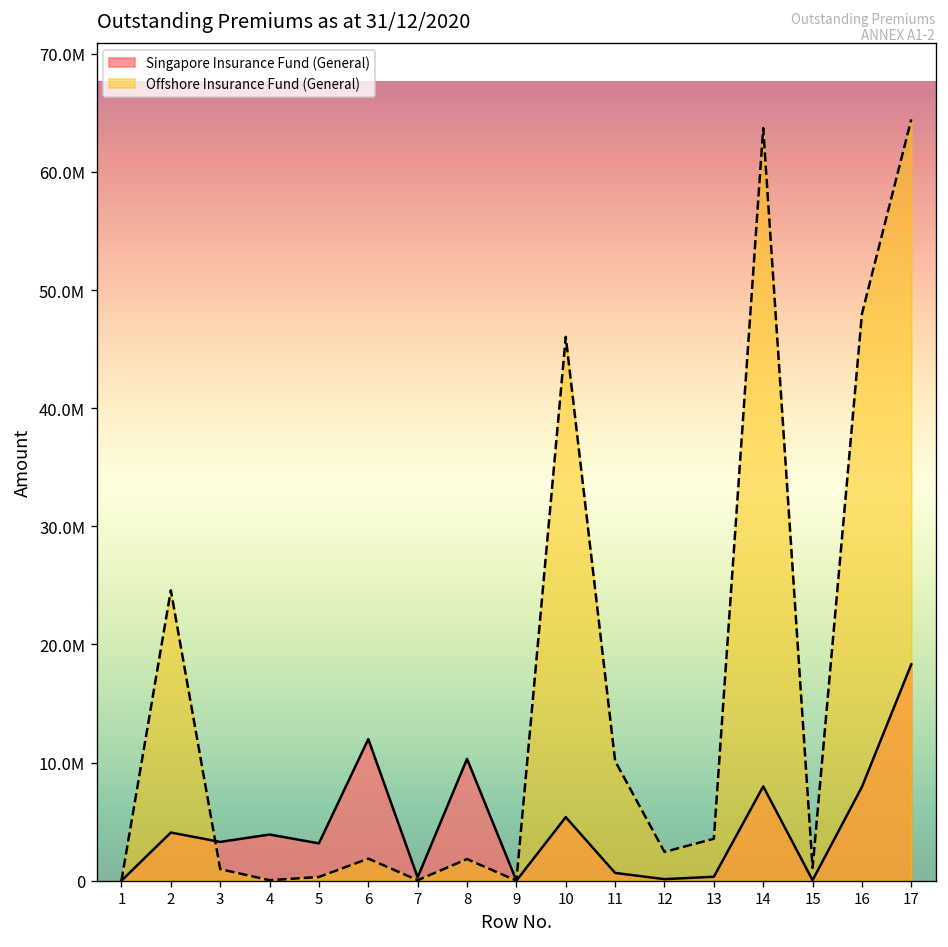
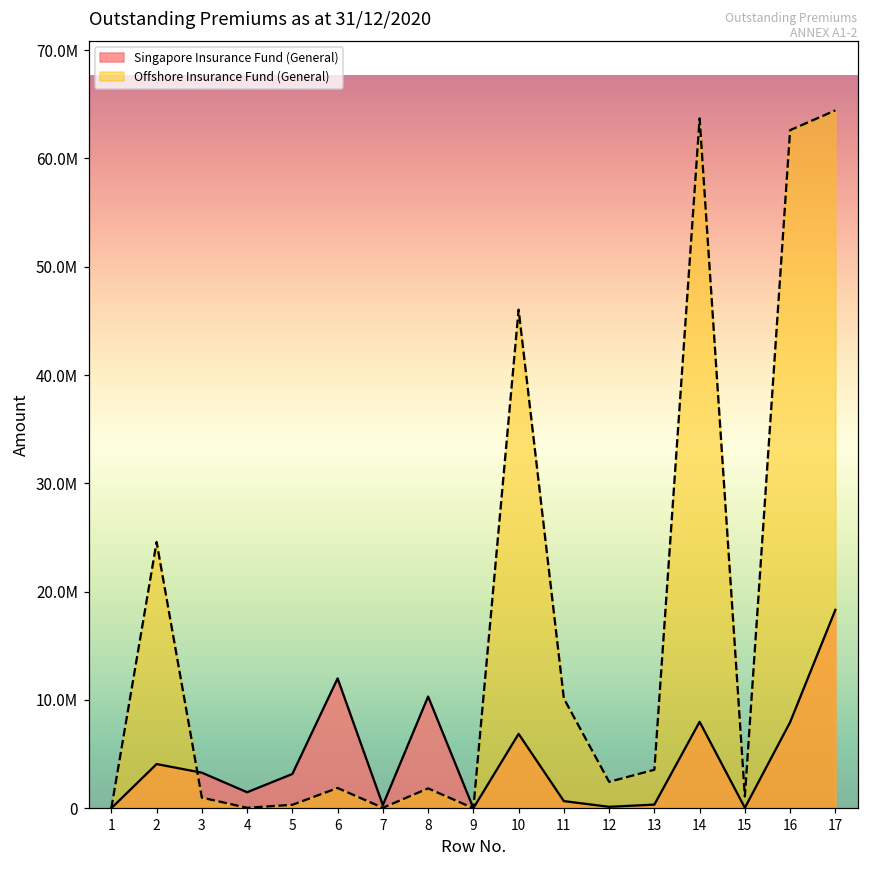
  {
    "Singapore Insurance Fund (General)": {
      "2": 4000000,
      "3": 3000000,
-     "4": 4000000,
+     "4": 1000000,
      "5": 3000000,
      "6": 12000000,
      "8": 10000000,
-     "10": 5000000,
+     "10": 7000000,
      "11": 1000000,
      "12": 0,
      "13": 0,
      "14": 8000000,
      "15": 0,
      "16": 8000000,
      "17": 18000000
    },
    "Offshore Insurance Fund (General)": {
      "2": 25000000,
      "3": 1000000,
      "4": 0,
      "5": 0,
      "6": 2000000,
      "8": 2000000,
      "10": 46000000,
      "11": 10000000,
      "12": 2000000,
      "13": 4000000,
      "14": 64000000,
      "15": 1000000,
-     "16": 48000000,
+     "16": 63000000,
      "17": 64000000
    }
  }
